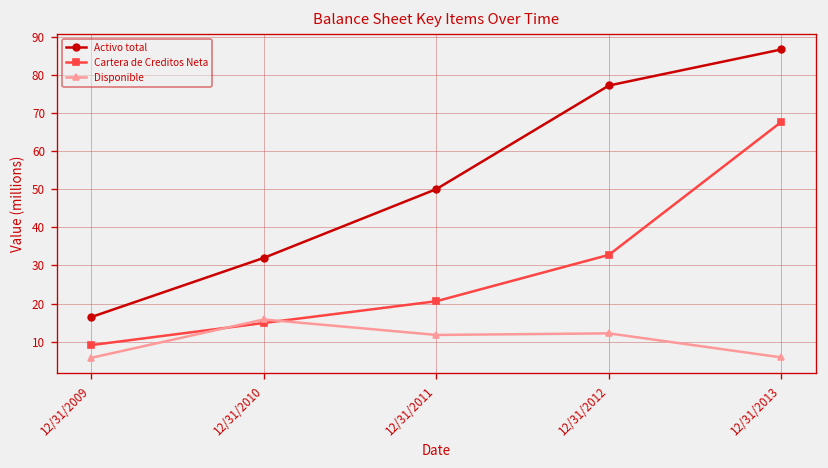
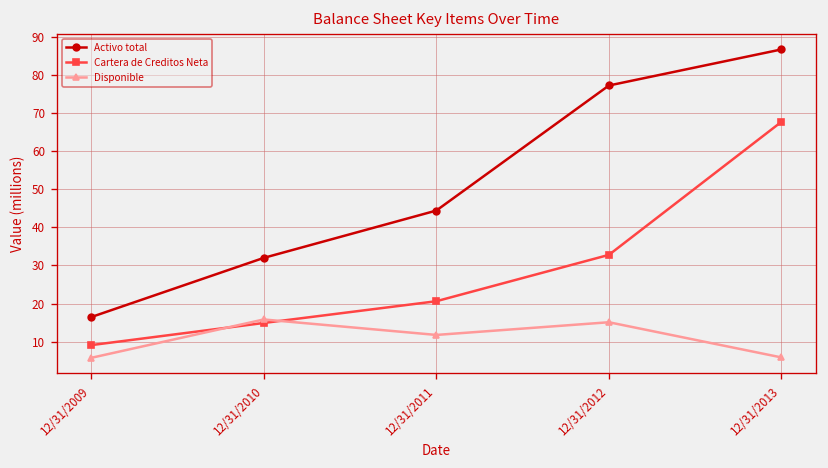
  {
    "Activo total": {
      "12/31/2009": 16,
      "12/31/2010": 32,
-     "12/31/2011": 50,
+     "12/31/2011": 44,
      "12/31/2012": 77,
      "12/31/2013": 87
    },
    "Cartera de Creditos Neta": {
      "12/31/2009": 9,
      "12/31/2010": 15,
      "12/31/2011": 21,
      "12/31/2012": 33,
      "12/31/2013": 68
    },
    "Disponible": {
      "12/31/2009": 6,
      "12/31/2010": 16,
      "12/31/2011": 12,
-     "12/31/2012": 12,
+     "12/31/2012": 15,
      "12/31/2013": 6
    }
  }
